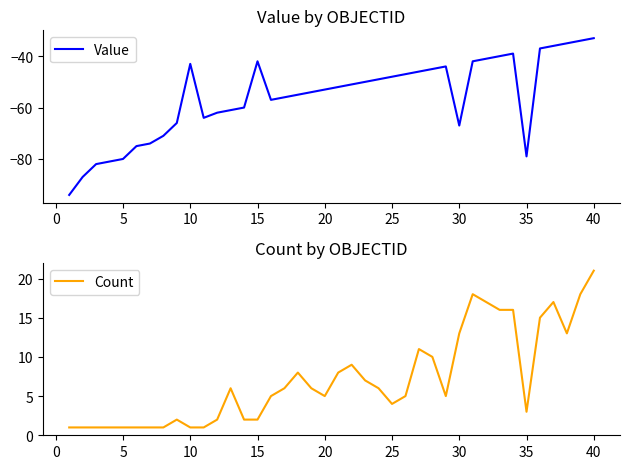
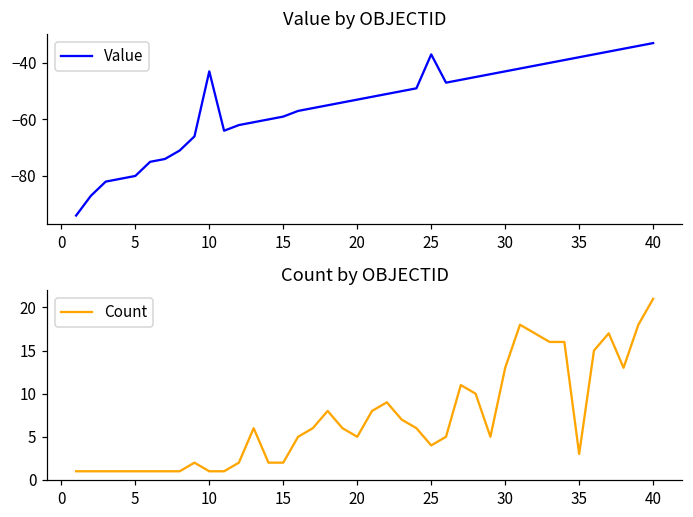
  {
    "Value by OBJECTID": {
      "5": -80,
      "10": -43,
-     "15": -42,
+     "15": -59,
      "20": -53,
-     "25": -48,
-     "30": -67,
-     "35": -79,
+     "25": -37,
+     "30": -43,
+     "35": -38,
      "40": -33
    },
    "Count by OBJECTID": {
      "5": 1,
      "10": 1,
      "15": 2,
      "20": 5,
      "25": 4,
      "30": 13,
      "35": 3,
      "40": 21
    }
  }
